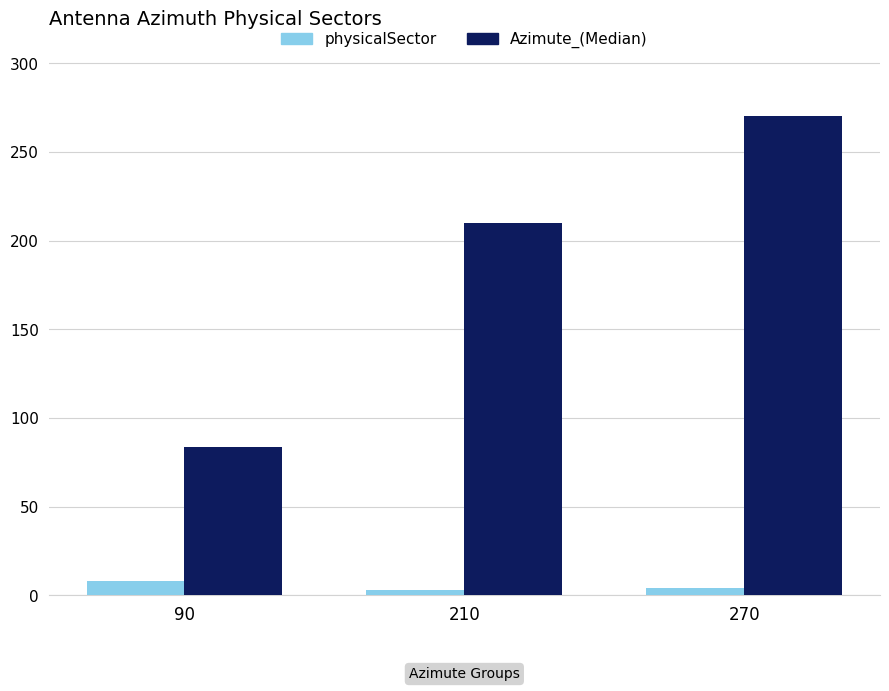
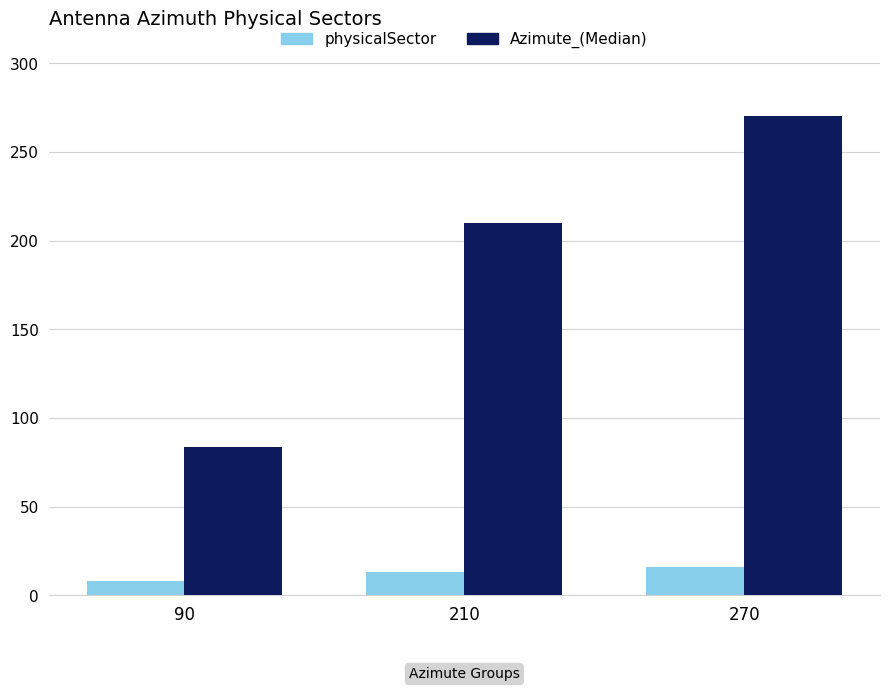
  {
    "physicalSector": {
      "90": 8,
-     "210": 3,
-     "270": 4
+     "210": 13,
+     "270": 16
    },
    "Azimute_(Median)": {
      "90": 84,
      "210": 210,
      "270": 270
    }
  }
